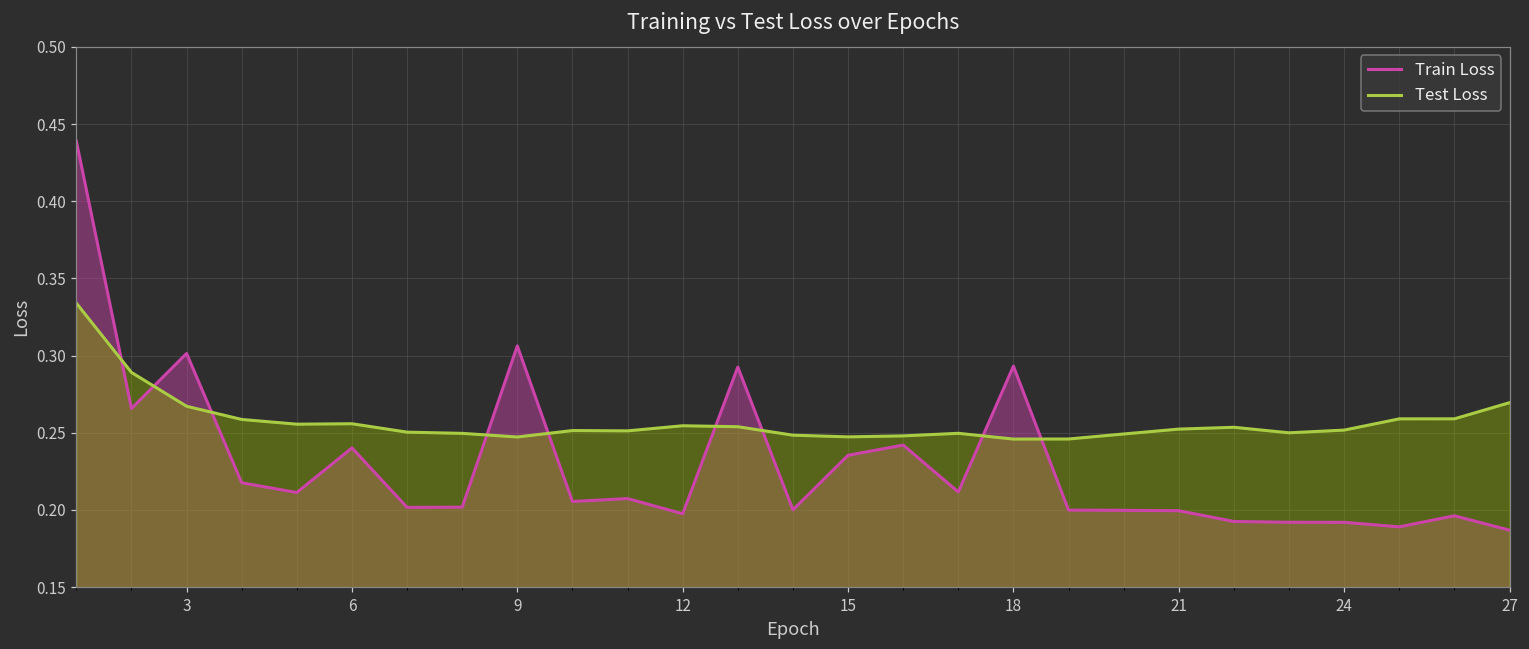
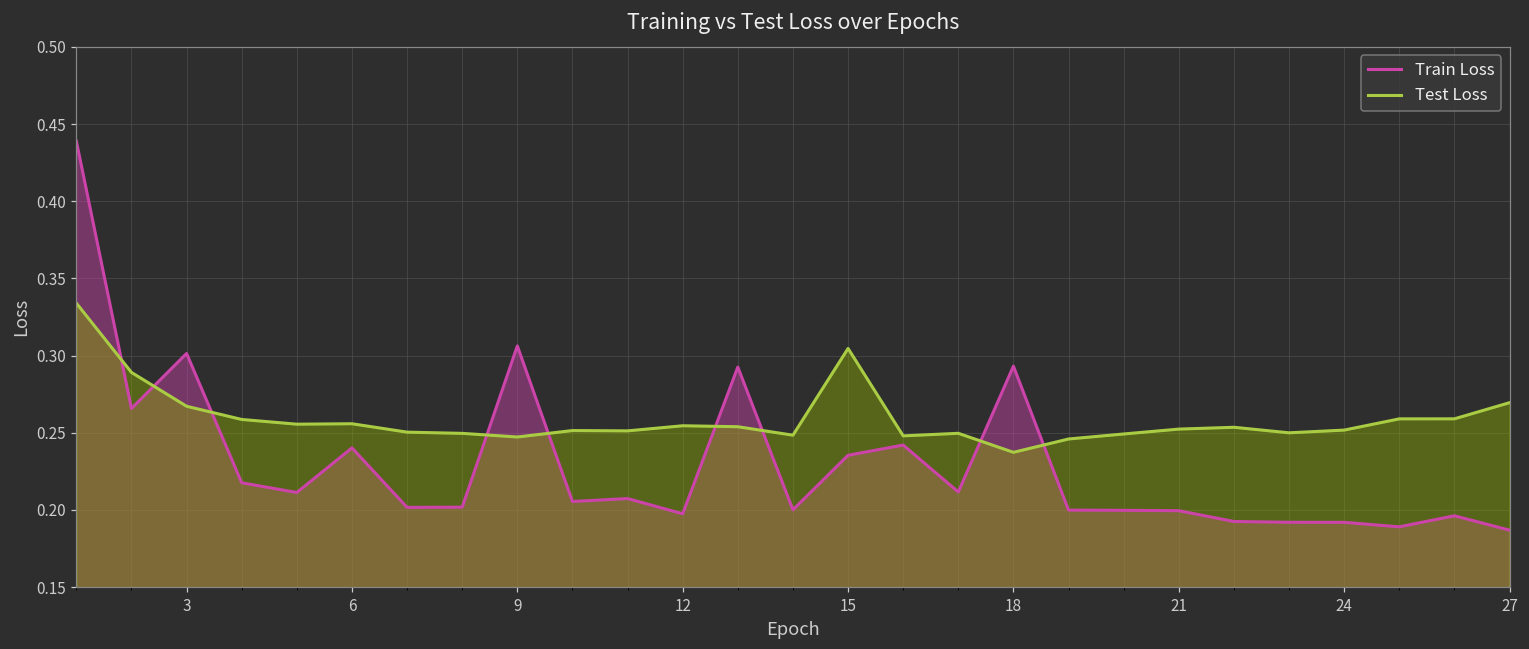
  {
    "Train Loss": {
      "3": 0.301,
      "6": 0.240,
      "9": 0.306,
      "12": 0.198,
      "15": 0.235,
      "18": 0.293,
      "21": 0.199,
      "24": 0.192,
      "27": 0.187
    },
    "Test Loss": {
      "3": 0.267,
      "6": 0.256,
      "9": 0.247,
      "12": 0.255,
-     "15": 0.247,
-     "18": 0.246,
+     "15": 0.305,
+     "18": 0.237,
      "21": 0.252,
      "24": 0.252,
      "27": 0.269
    }
  }
